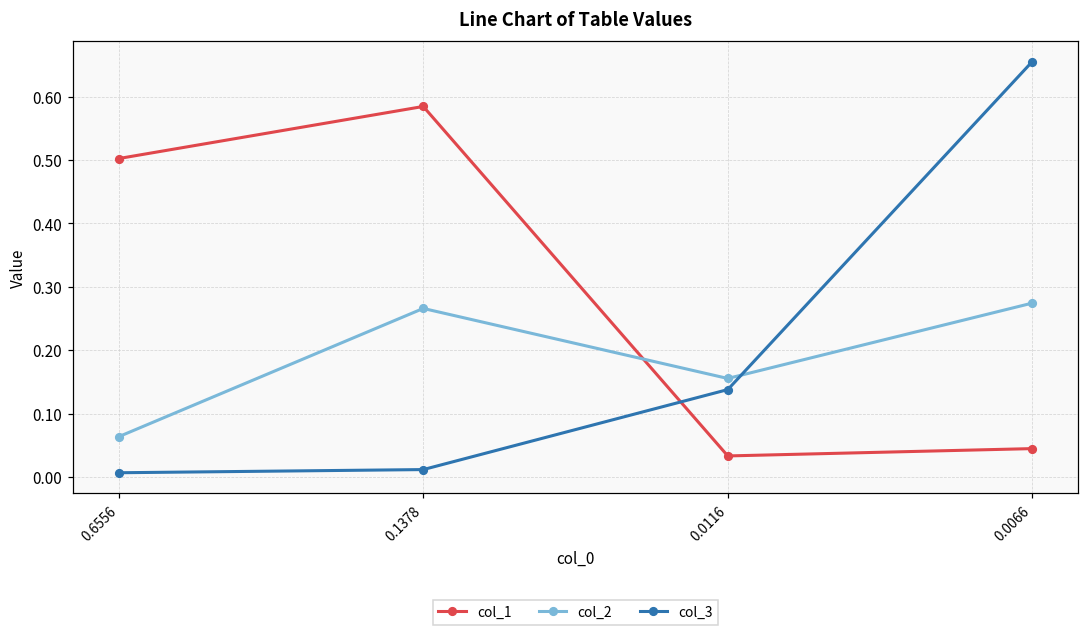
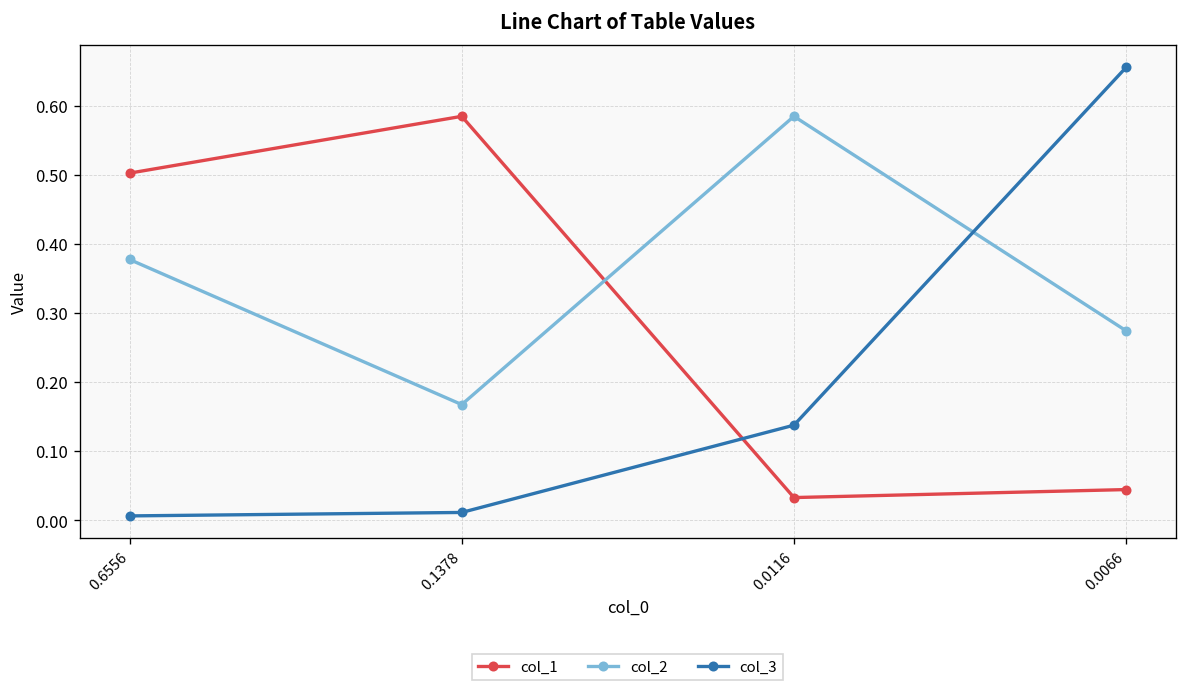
  {
    "col_1": {
      "0.6556": 0.50,
      "0.1378": 0.58,
      "0.0116": 0.03,
      "0.0066": 0.04
    },
    "col_2": {
-     "0.6556": 0.06,
-     "0.1378": 0.27,
-     "0.0116": 0.16,
+     "0.6556": 0.38,
+     "0.1378": 0.17,
+     "0.0116": 0.58,
      "0.0066": 0.27
    },
    "col_3": {
      "0.6556": 0.01,
      "0.1378": 0.01,
      "0.0116": 0.14,
      "0.0066": 0.66
    }
  }
